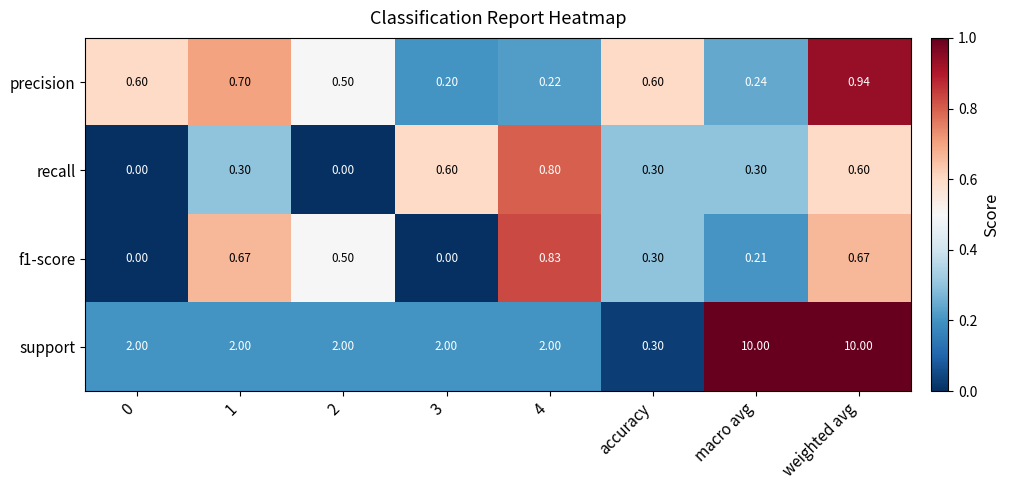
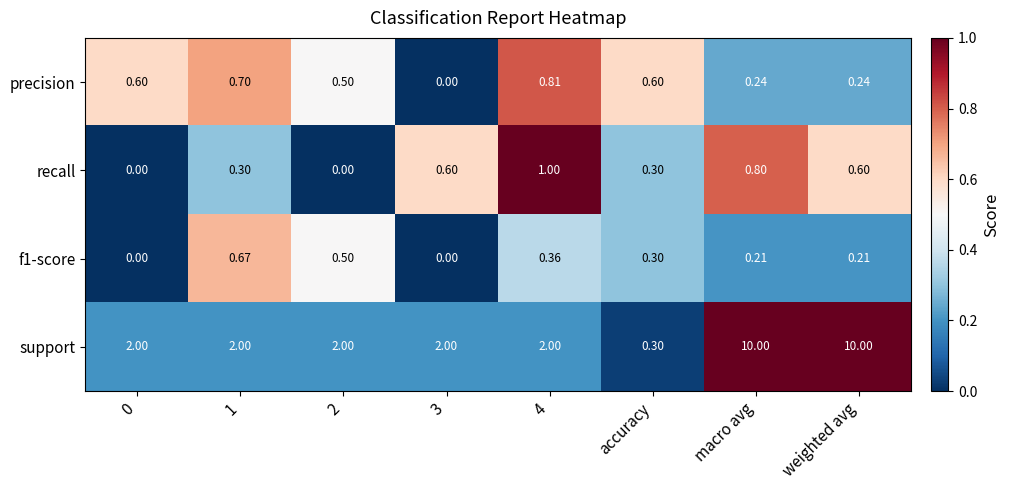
  {
    "precision": {
      "0": 0.60,
      "1": 0.70,
      "2": 0.50,
-     "3": 0.20,
-     "4": 0.22,
+     "3": 0.00,
+     "4": 0.81,
      "accuracy": 0.60,
      "macro avg": 0.24,
-     "weighted avg": 0.94
+     "weighted avg": 0.24
    },
    "recall": {
      "0": 0.00,
      "1": 0.30,
      "2": 0.00,
      "3": 0.60,
-     "4": 0.80,
+     "4": 1.00,
      "accuracy": 0.30,
-     "macro avg": 0.30,
+     "macro avg": 0.80,
      "weighted avg": 0.60
    },
    "f1-score": {
      "0": 0.00,
      "1": 0.67,
      "2": 0.50,
      "3": 0.00,
-     "4": 0.83,
+     "4": 0.36,
      "accuracy": 0.30,
      "macro avg": 0.21,
-     "weighted avg": 0.67
+     "weighted avg": 0.21
    },
    "support": {
      "0": 2.00,
      "1": 2.00,
      "2": 2.00,
      "3": 2.00,
      "4": 2.00,
      "accuracy": 0.30,
      "macro avg": 10.00,
      "weighted avg": 10.00
    }
  }
